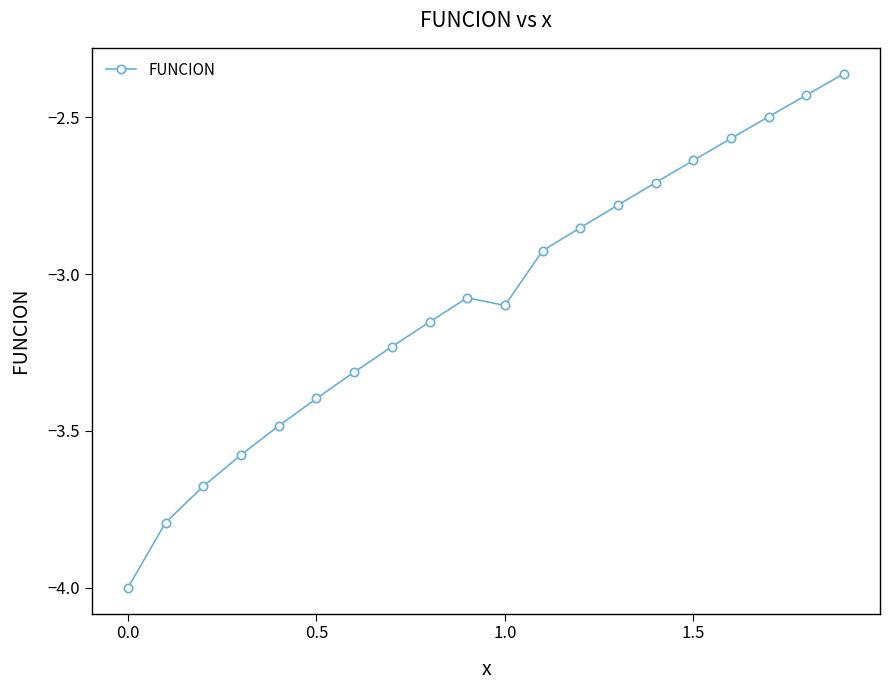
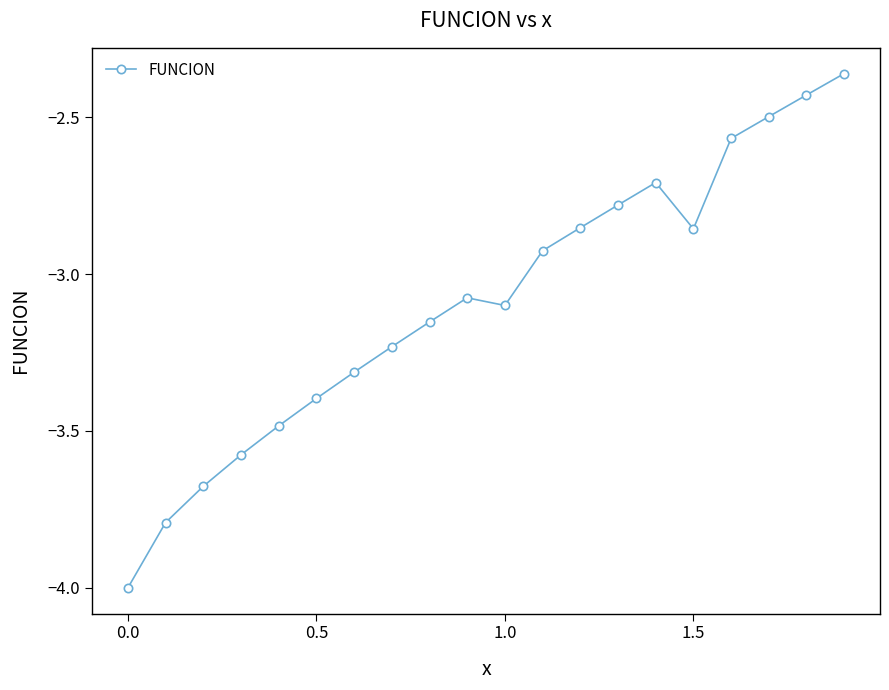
  {
    "0.0": -4.00,
    "0.5": -3.40,
    "1.0": -3.10,
-   "1.5": -2.64
+   "1.5": -2.86
  }
